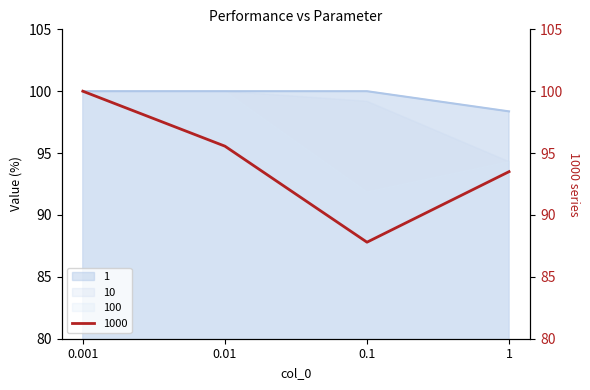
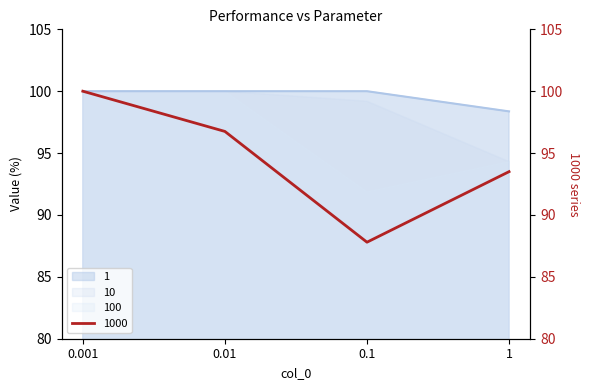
  {
    "1000": {
      "0.001": 100.0,
-     "0.01": 95.6,
+     "0.01": 96.8,
      "0.1": 87.8,
      "1": 93.5
    }
  }
